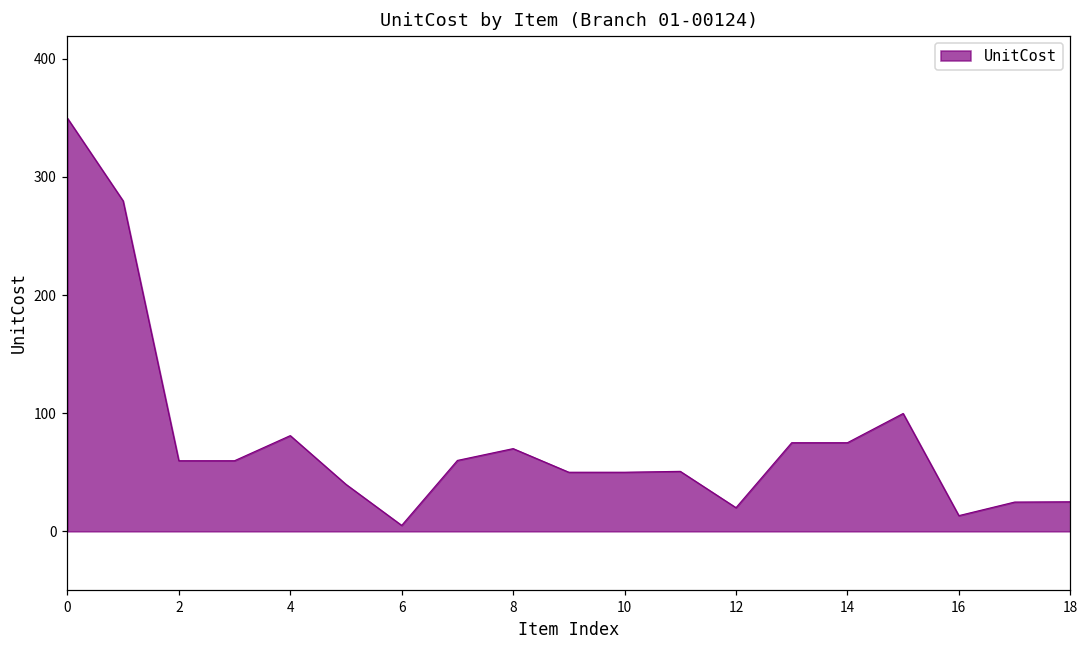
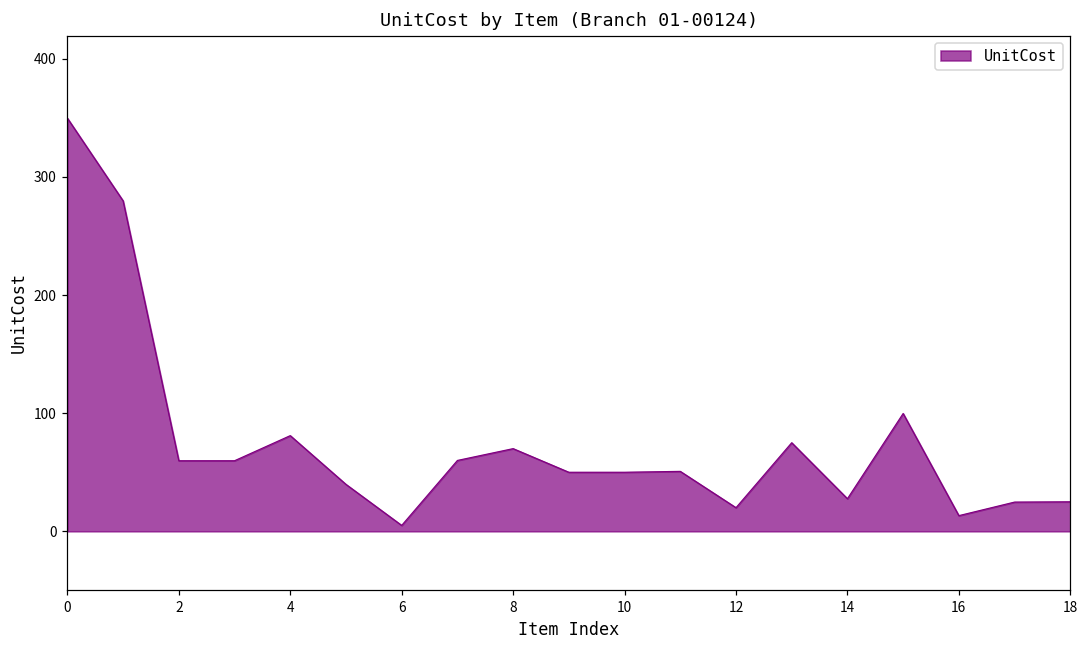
  {
    "0": 350,
    "2": 60,
    "4": 81,
    "6": 5,
    "8": 70,
    "10": 50,
    "12": 20,
-   "14": 75,
+   "14": 28,
    "16": 13,
    "18": 25
  }
